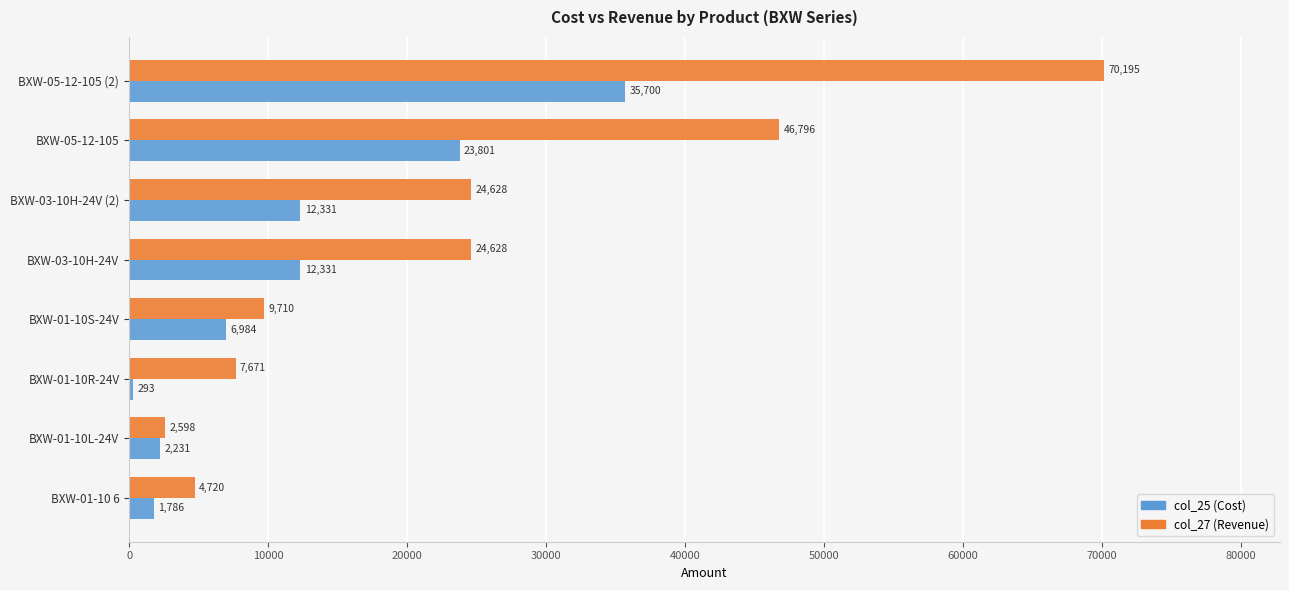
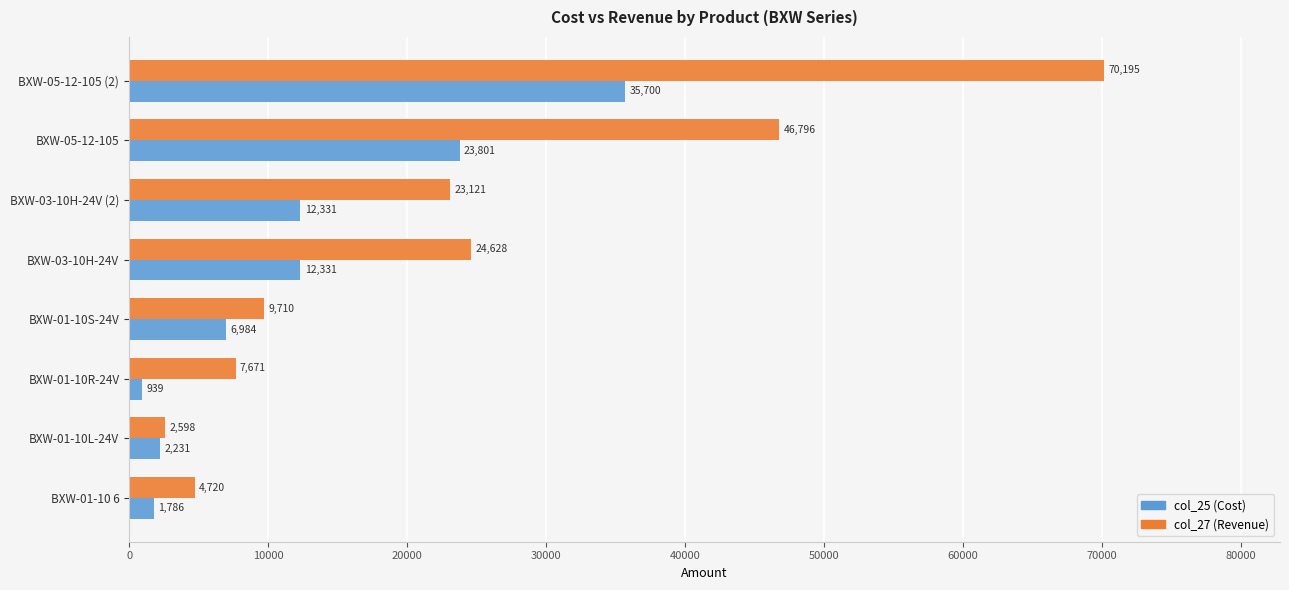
  {
    "col_25 (Cost)": {
      "BXW-05-12-105 (2)": "35,700",
      "BXW-05-12-105": "23,801",
      "BXW-03-10H-24V (2)": "12,331",
      "BXW-03-10H-24V": "12,331",
      "BXW-01-10S-24V": "6,984",
-     "BXW-01-10R-24V": "293",
+     "BXW-01-10R-24V": "939",
      "BXW-01-10L-24V": "2,231",
      "BXW-01-10 6": "1,786"
    },
    "col_27 (Revenue)": {
      "BXW-05-12-105 (2)": "70,195",
      "BXW-05-12-105": "46,796",
-     "BXW-03-10H-24V (2)": "24,628",
+     "BXW-03-10H-24V (2)": "23,121",
      "BXW-03-10H-24V": "24,628",
      "BXW-01-10S-24V": "9,710",
      "BXW-01-10R-24V": "7,671",
      "BXW-01-10L-24V": "2,598",
      "BXW-01-10 6": "4,720"
    }
  }
